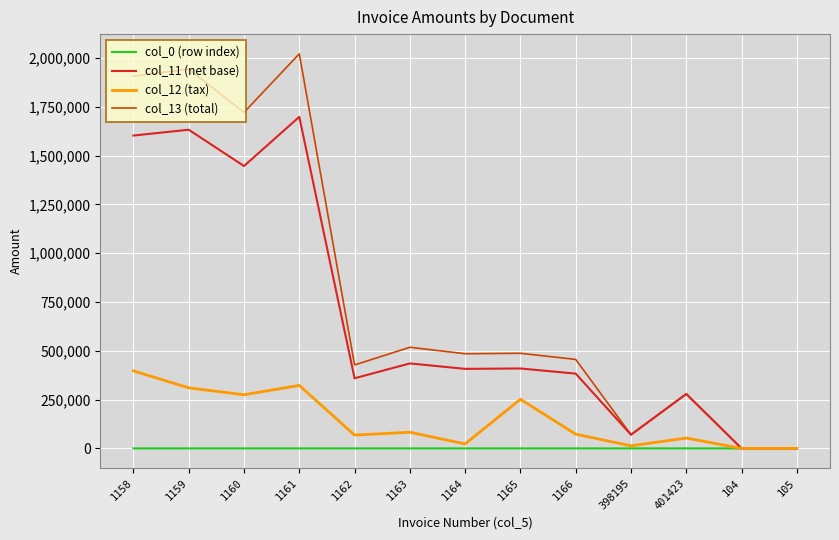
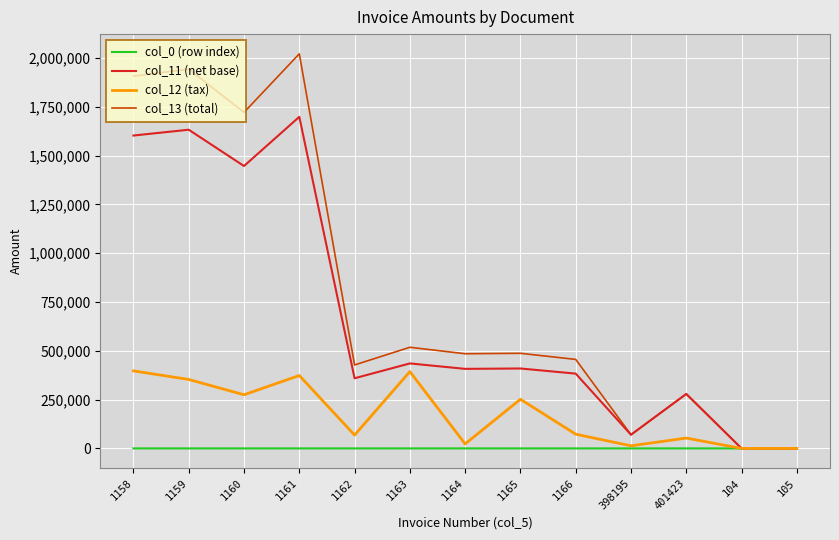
  {
    "col_0 (row index)": {
      "1158": "0",
      "1159": "0",
      "1160": "0",
      "1161": "0",
      "1162": "0",
      "1163": "0",
      "1164": "0",
      "1165": "0",
      "1166": "0",
      "398195": "0",
      "401423": "0"
    },
    "col_12 (tax)": {
      "1158": "400,000",
-     "1159": "310,000",
+     "1159": "350,000",
      "1160": "270,000",
-     "1161": "320,000",
+     "1161": "370,000",
      "1162": "70,000",
-     "1163": "80,000",
+     "1163": "390,000",
      "1164": "20,000",
      "1165": "250,000",
      "1166": "70,000",
      "398195": "10,000",
      "401423": "50,000"
    }
  }
